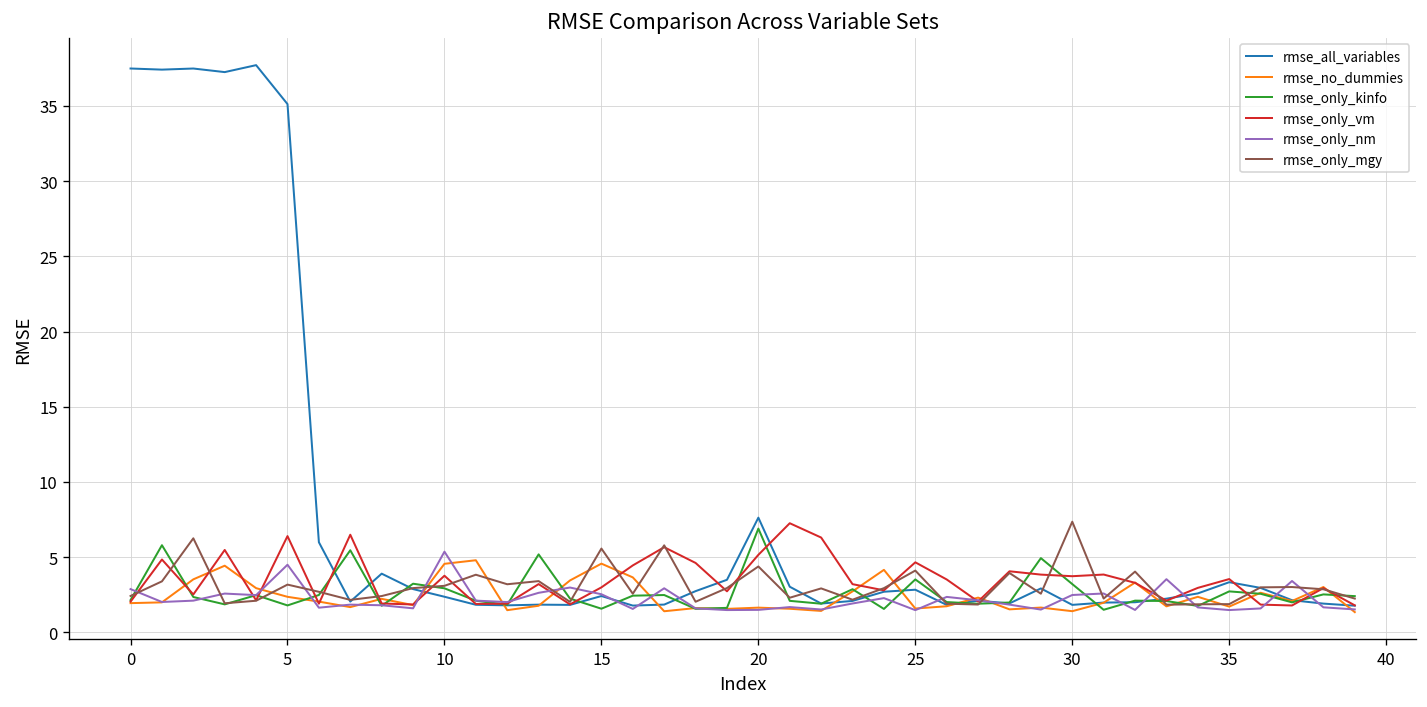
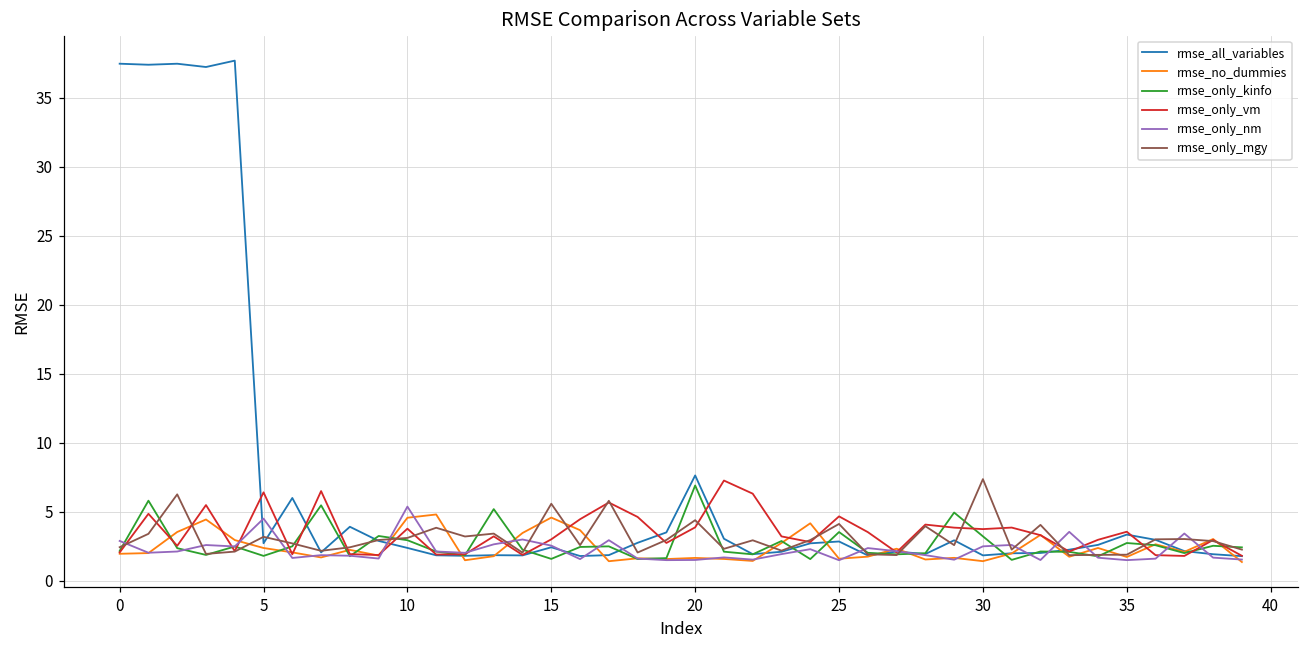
  {
    "rmse_all_variables": {
      "0": 37.5,
-     "5": 35.1,
+     "5": 2.7,
      "10": 2.4,
      "20": 7.6,
      "25": 2.8,
      "30": 1.8,
      "35": 3.3
    },
    "rmse_no_dummies": {
      "5": 2.4,
      "10": 4.6,
      "15": 4.6,
      "30": 1.4
    },
    "rmse_only_kinfo": {
      "5": 1.8,
      "15": 1.6,
      "20": 6.9,
      "25": 3.5,
      "30": 3.2,
      "35": 2.7
    },
    "rmse_only_vm": {
      "5": 6.4,
      "10": 3.8,
      "15": 3.0,
-     "20": 5.2,
+     "20": 3.9,
      "25": 4.7,
      "30": 3.7,
      "35": 3.5
    },
    "rmse_only_nm": {
      "0": 2.9,
      "5": 4.5,
      "10": 5.4,
      "30": 2.5,
      "35": 1.5
    },
    "rmse_only_mgy": {
      "0": 2.4,
      "5": 3.2,
      "15": 5.6,
      "20": 4.4,
      "25": 4.1,
      "30": 7.4
    }
  }
